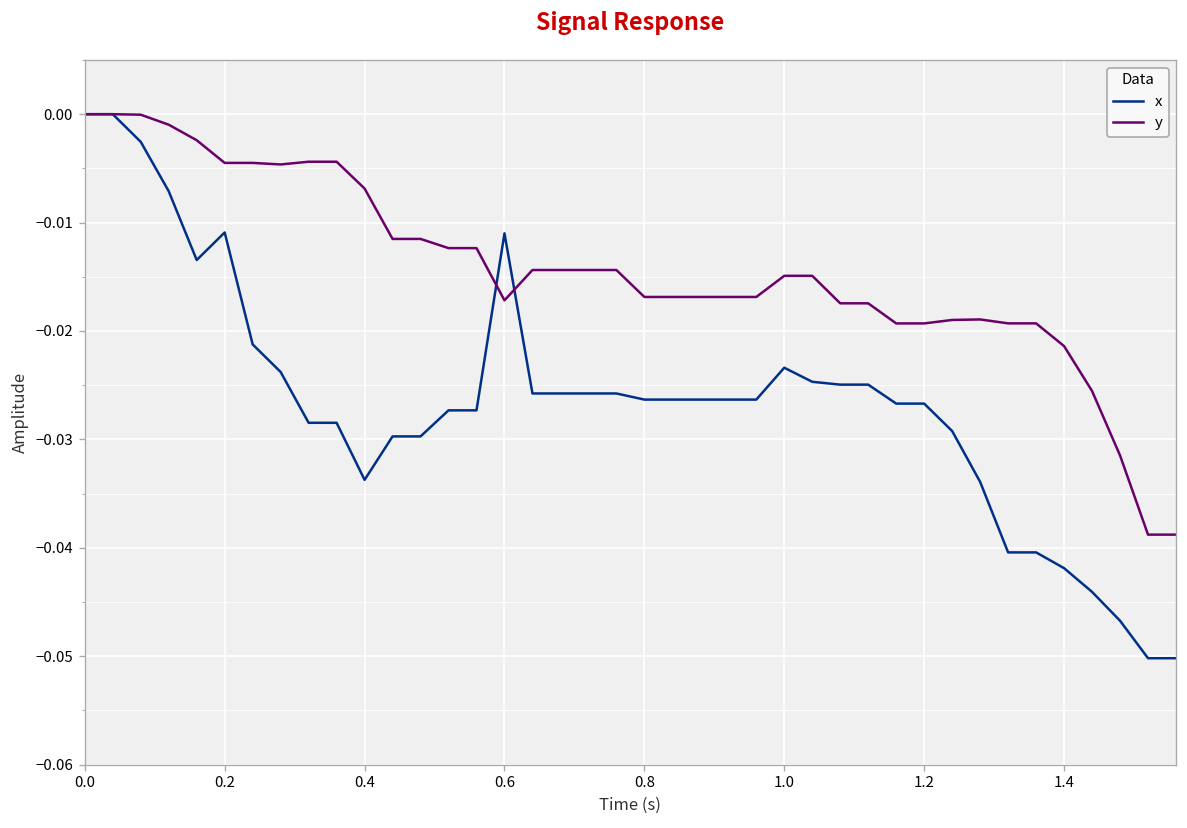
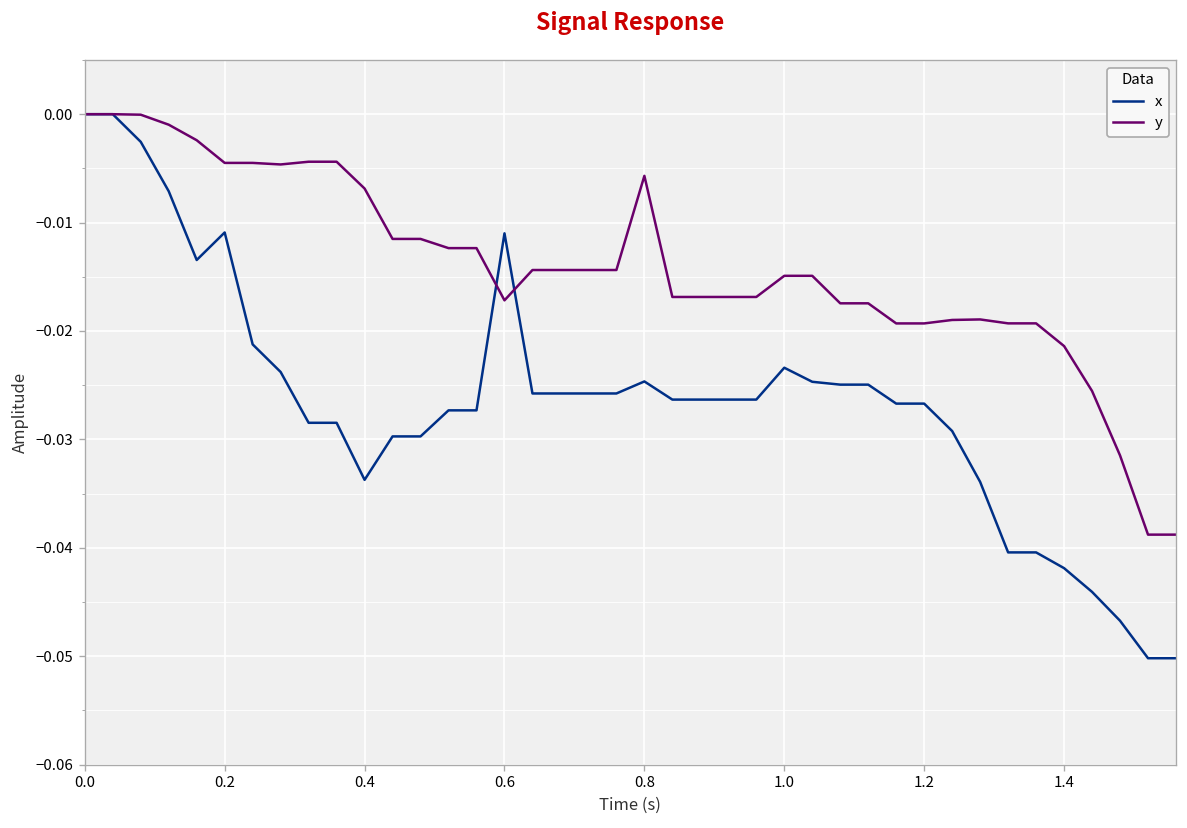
  {
    "x": {
      "0.2": -0.011,
      "0.4": -0.034,
      "0.6": -0.011,
-     "0.8": -0.026,
+     "0.8": -0.025,
      "1.0": -0.023,
      "1.2": -0.027,
      "1.4": -0.042
    },
    "y": {
      "0.2": -0.004,
      "0.4": -0.007,
      "0.6": -0.017,
-     "0.8": -0.017,
+     "0.8": -0.006,
      "1.0": -0.015,
      "1.2": -0.019,
      "1.4": -0.021
    }
  }
